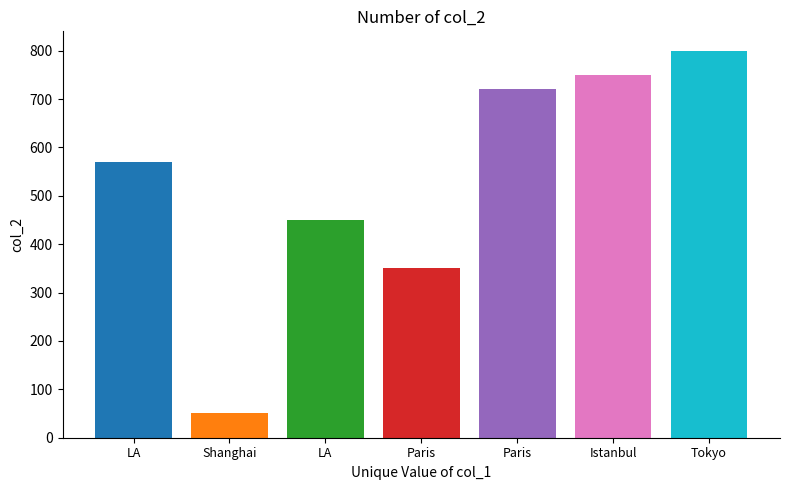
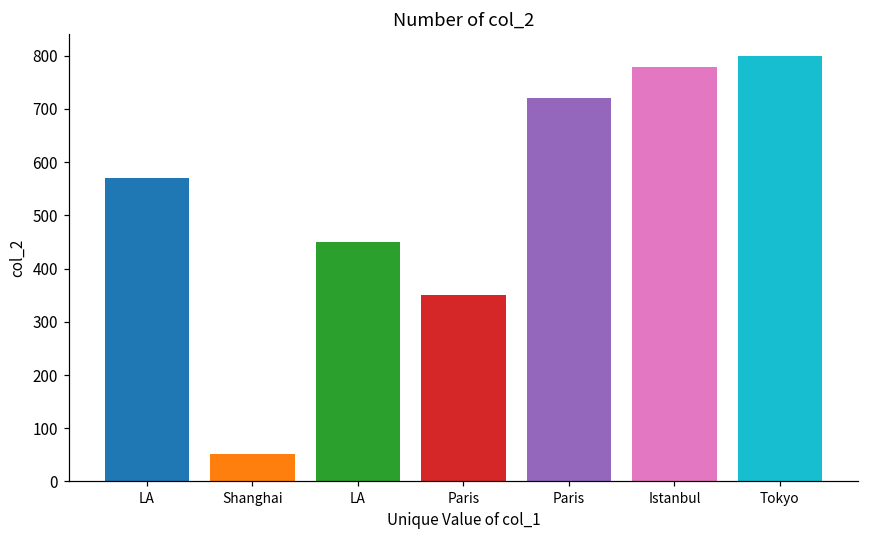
  {
    "Shanghai": 50,
-   "Istanbul": 750,
+   "Istanbul": 780,
    "Tokyo": 800
  }
